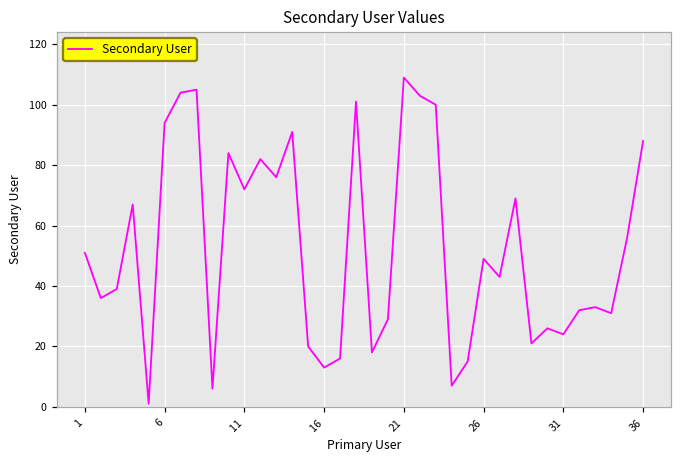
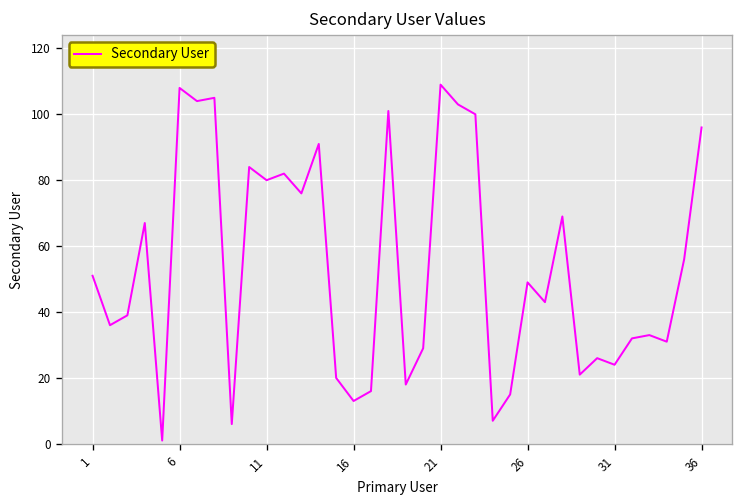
  {
    "1": 51,
-   "6": 94,
-   "11": 72,
+   "6": 108,
+   "11": 80,
    "16": 13,
    "21": 109,
    "26": 49,
    "31": 24,
-   "36": 88
+   "36": 96
  }
